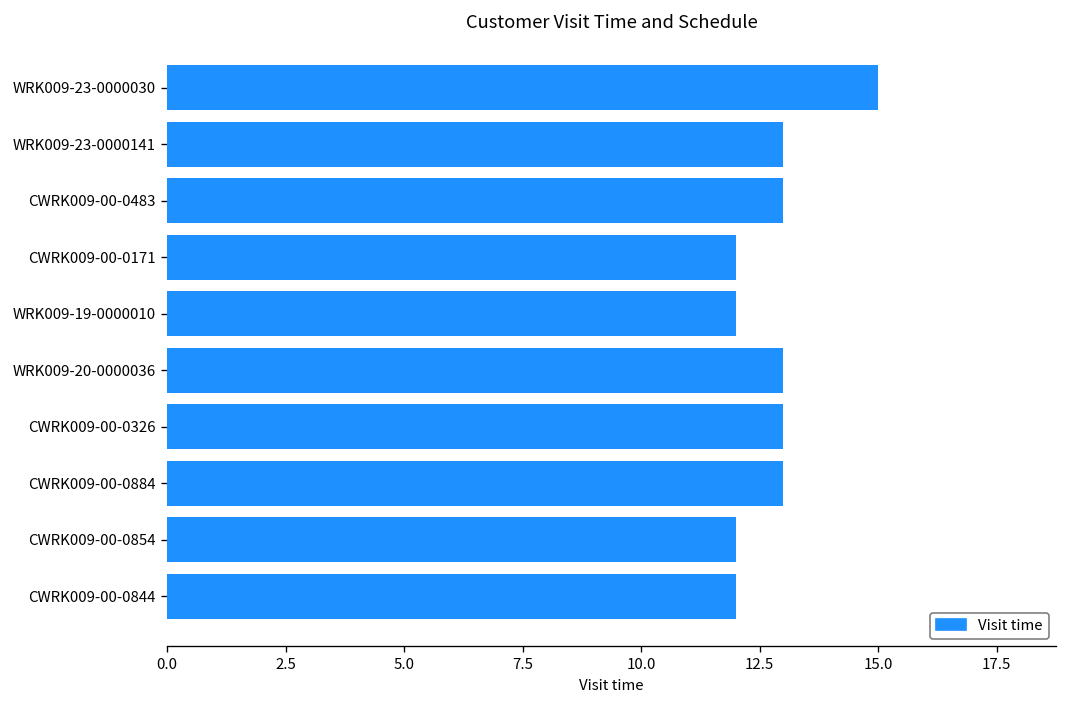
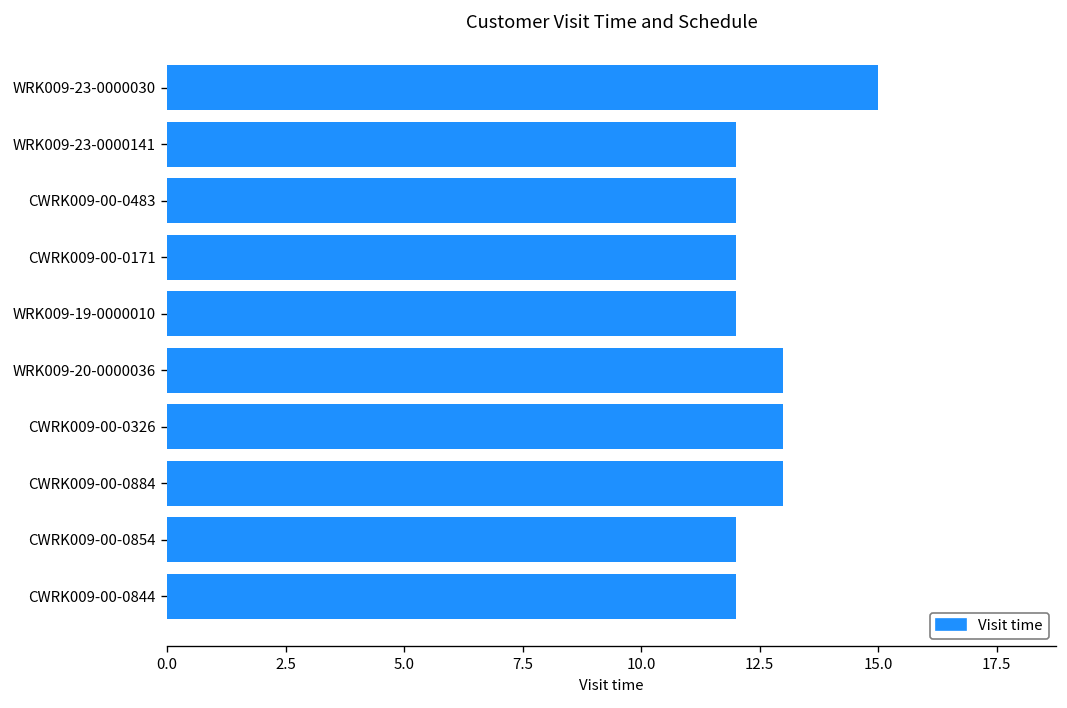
  {
    "WRK009-23-0000030": 15,
-   "WRK009-23-0000141": 13,
-   "CWRK009-00-0483": 13,
+   "WRK009-23-0000141": 12,
+   "CWRK009-00-0483": 12,
    "CWRK009-00-0171": 12,
    "WRK009-19-0000010": 12,
    "WRK009-20-0000036": 13,
    "CWRK009-00-0326": 13,
    "CWRK009-00-0884": 13,
    "CWRK009-00-0854": 12,
    "CWRK009-00-0844": 12
  }
